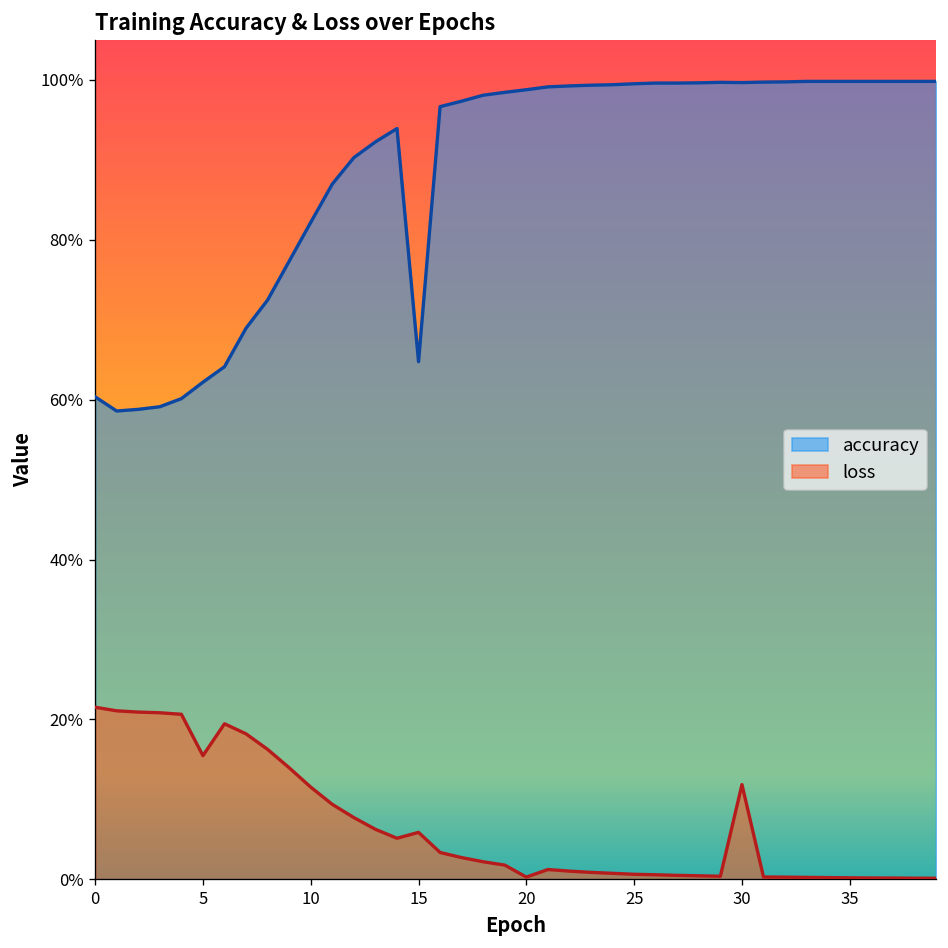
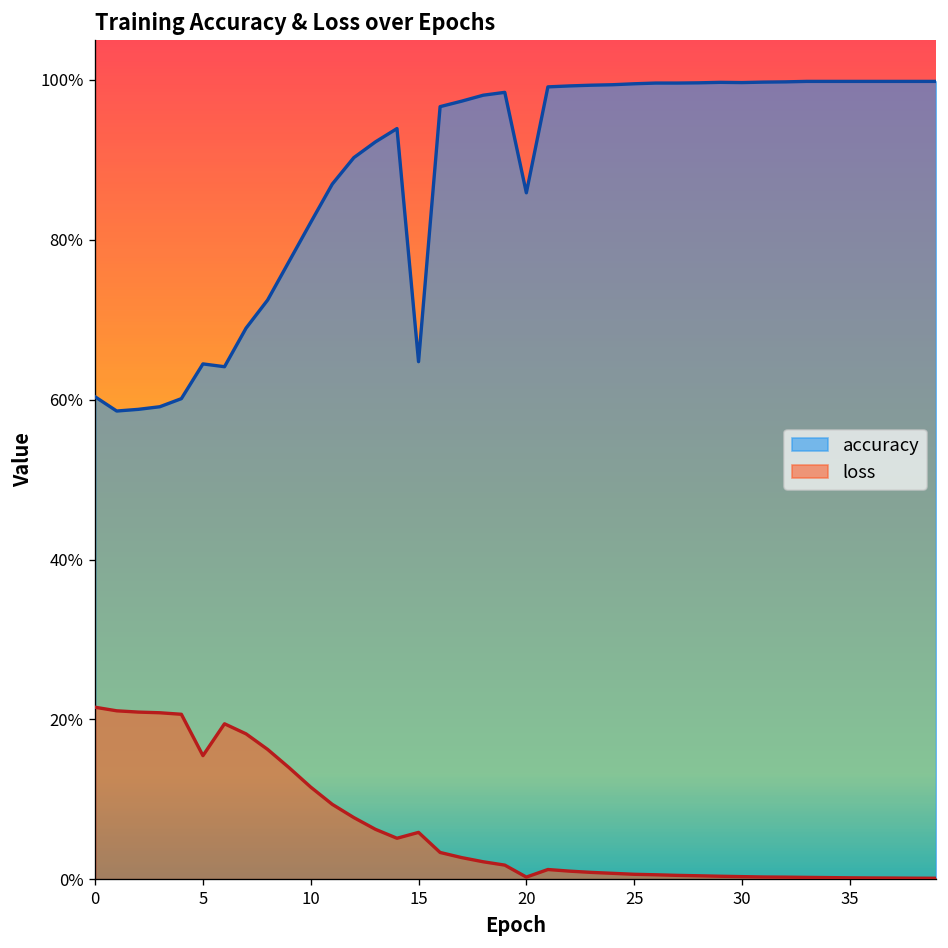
  {
    "accuracy": {
      "0": "60%",
-     "5": "62%",
+     "5": "64%",
      "10": "82%",
      "15": "65%",
-     "20": "99%",
+     "20": "86%",
      "25": "100%",
      "30": "100%",
      "35": "100%"
    },
    "loss": {
      "0": "22%",
      "5": "15%",
      "10": "12%",
      "15": "6%",
      "20": "0%",
      "25": "1%",
-     "30": "12%",
+     "30": "0%",
      "35": "0%"
    }
  }
